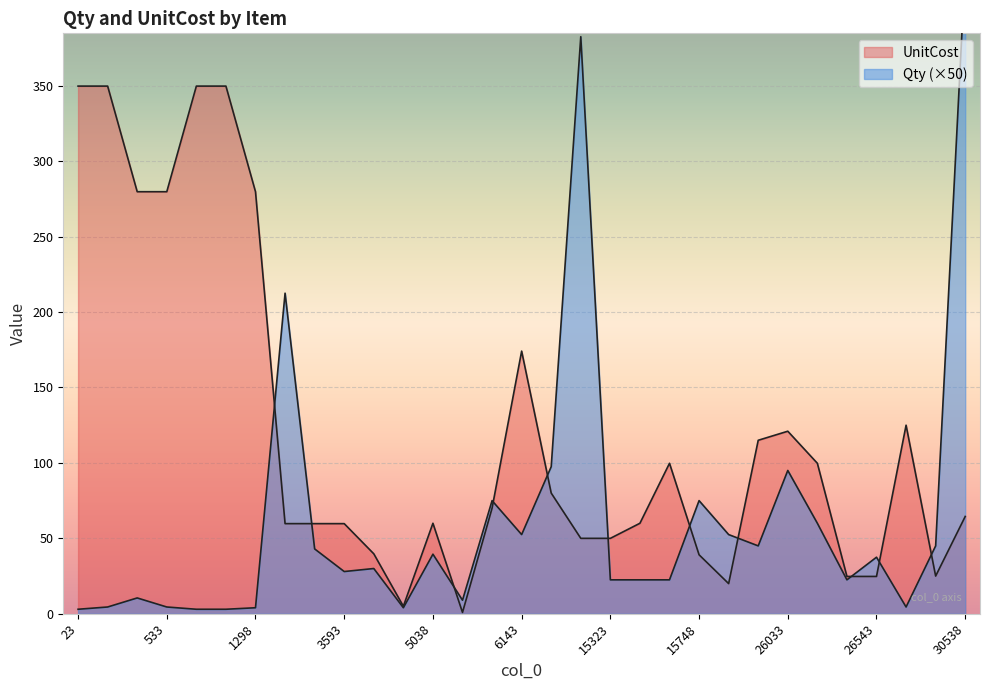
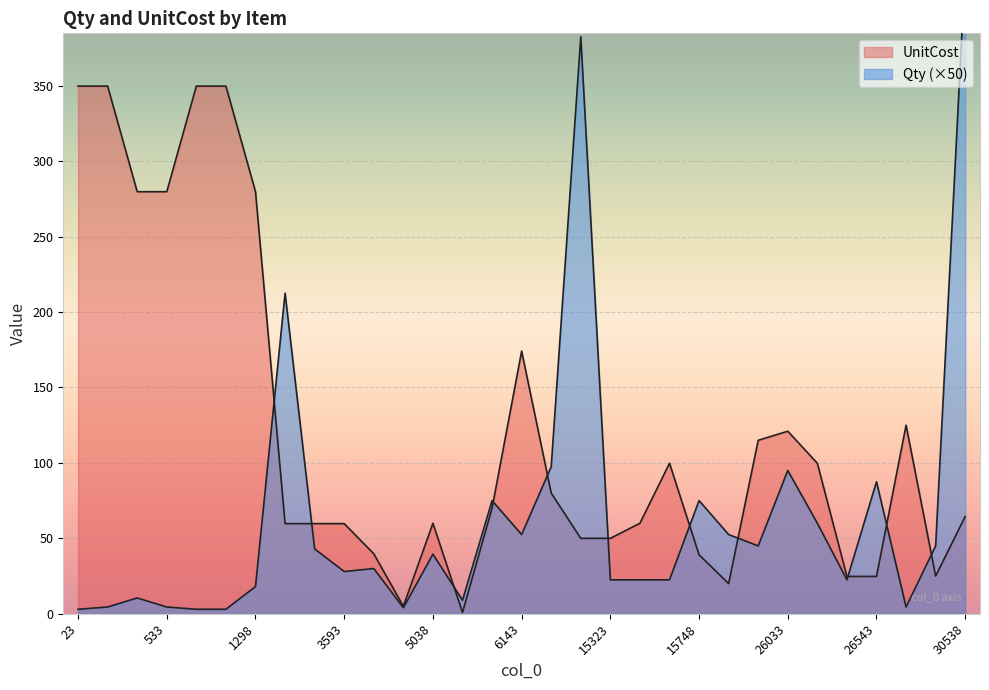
  {
    "UnitCost": {
      "533": 280,
      "1298": 280,
      "3593": 60,
      "5038": 60,
      "6143": 174,
      "15323": 50,
      "15748": 39,
      "26033": 121,
      "26543": 25,
      "30538": 65
    },
    "Qty (×50)": {
      "533": 5,
-     "1298": 4,
+     "1298": 18,
      "3593": 28,
      "5038": 40,
      "6143": 53,
      "15323": 23,
      "15748": 75,
      "26033": 95,
-     "26543": 38
+     "26543": 88
    }
  }
